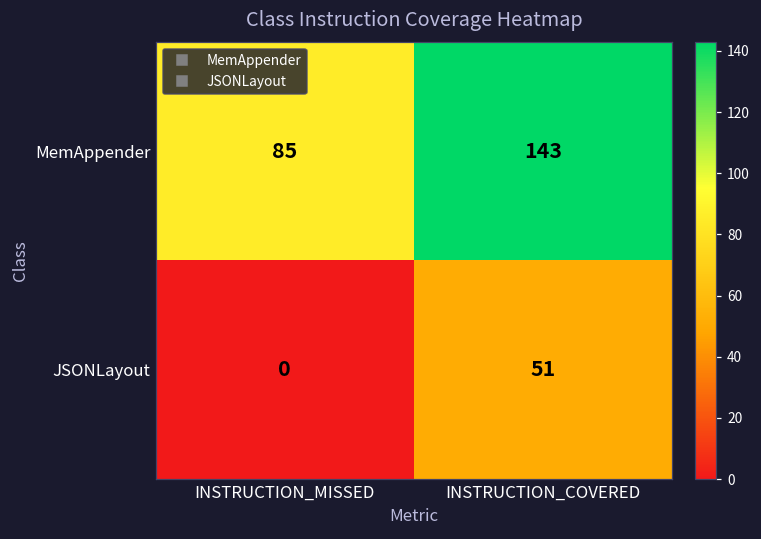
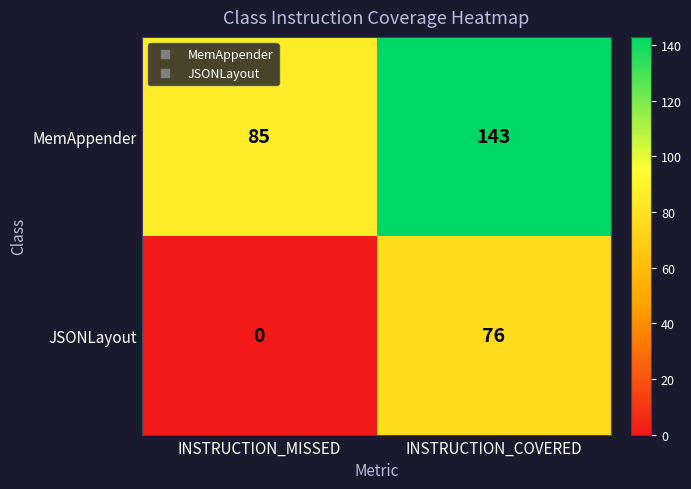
  {
    "MemAppender": {
      "INSTRUCTION_MISSED": 85,
      "INSTRUCTION_COVERED": 143
    },
    "JSONLayout": {
      "INSTRUCTION_MISSED": 0,
-     "INSTRUCTION_COVERED": 51
+     "INSTRUCTION_COVERED": 76
    }
  }
